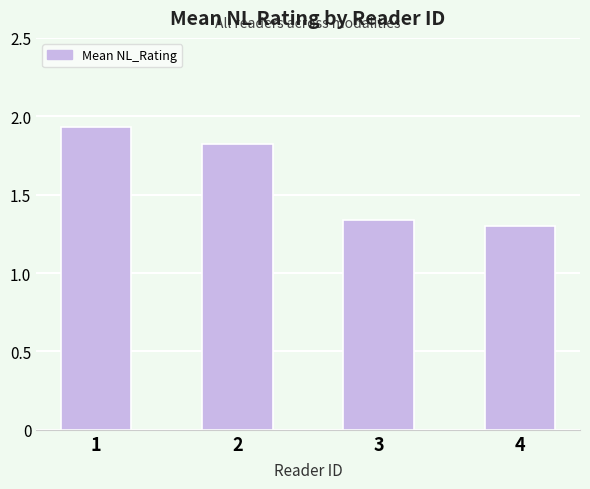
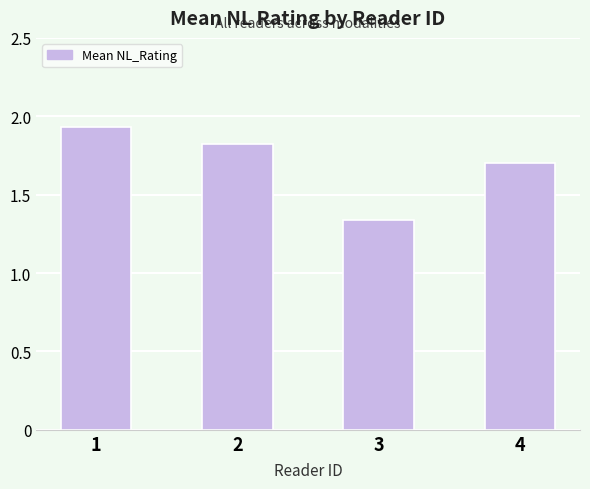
  {
    "1": 1.93,
    "2": 1.82,
    "3": 1.34,
-   "4": 1.3
+   "4": 1.7
  }
